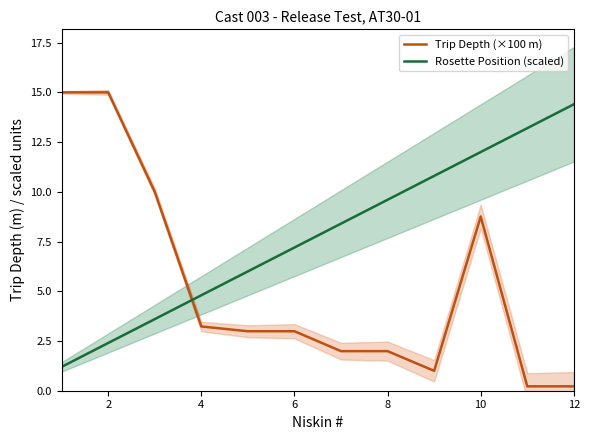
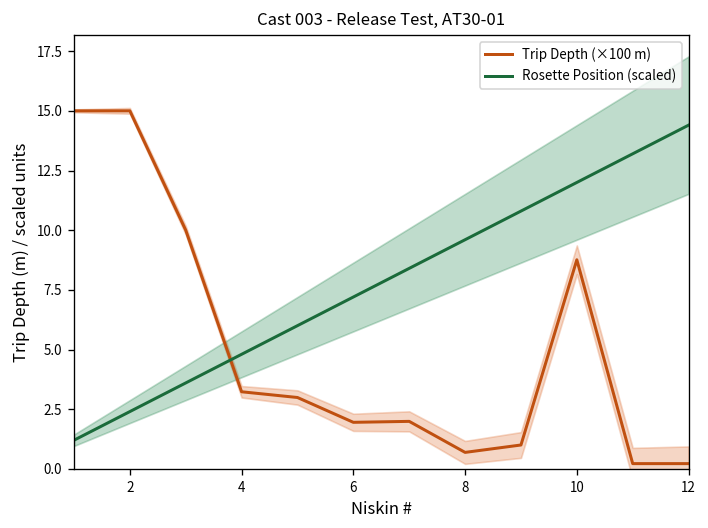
  {
    "Trip Depth (×100 m)": {
      "4": 3.2,
-     "6": 3.0,
-     "8": 2.0,
+     "6": 2.0,
+     "8": 0.7,
      "10": 8.8,
      "12": 0.2
    }
  }
